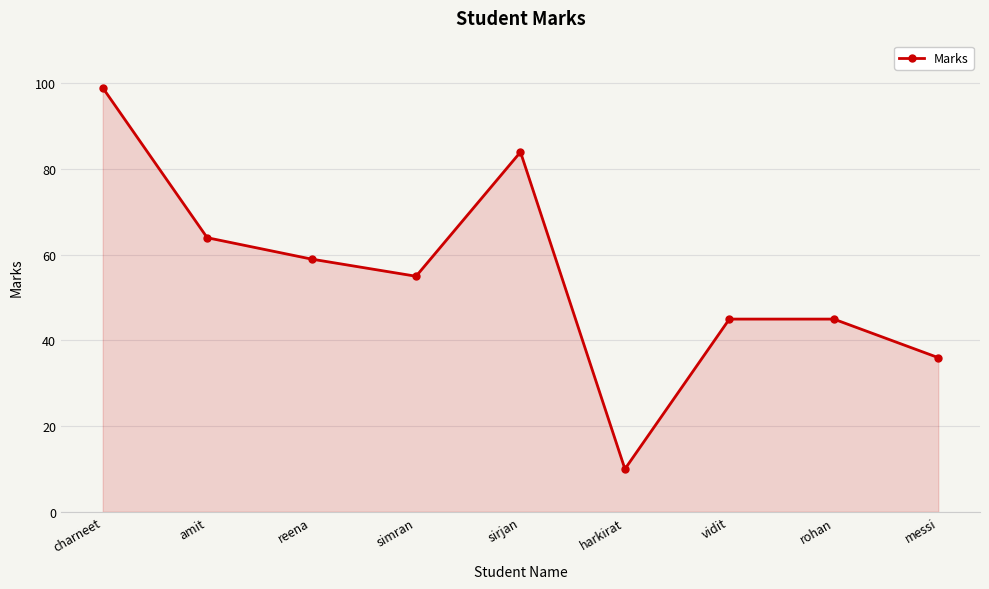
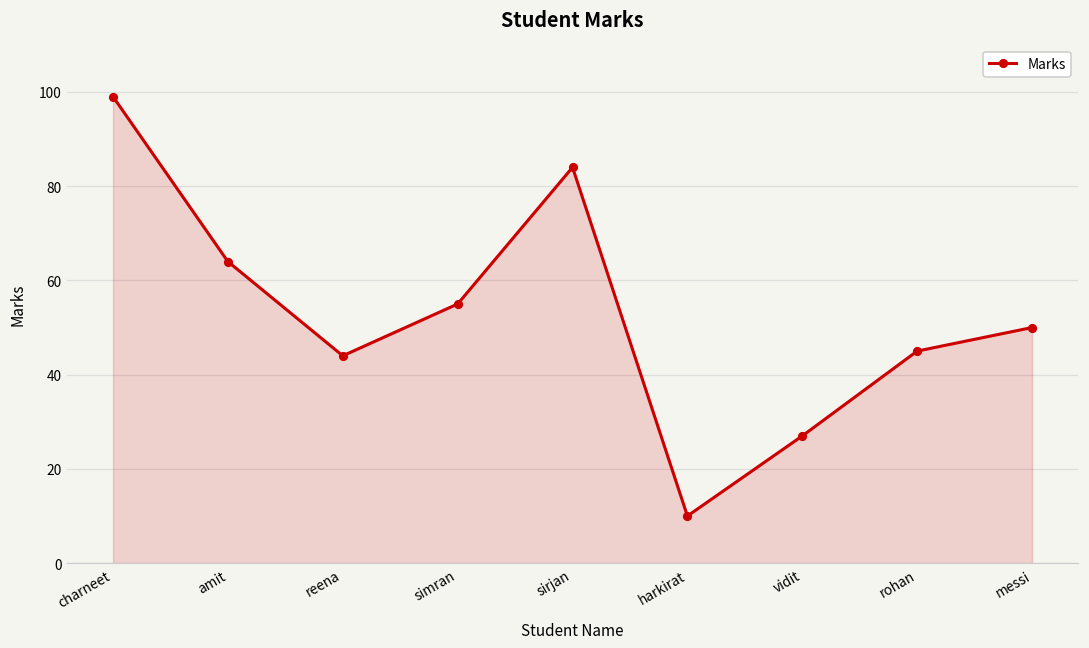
  {
    "charneet": 99,
    "amit": 64,
-   "reena": 59,
+   "reena": 44,
    "simran": 55,
    "sirjan": 84,
    "harkirat": 10,
-   "vidit": 45,
+   "vidit": 27,
    "rohan": 45,
-   "messi": 36
+   "messi": 50
  }
